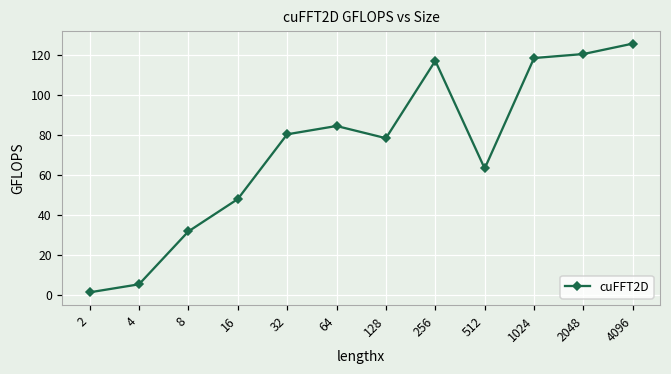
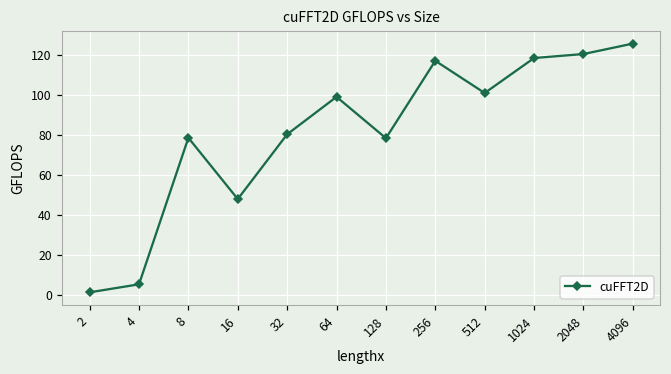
  {
    "2": 1,
    "4": 5,
-   "8": 32,
+   "8": 79,
    "16": 48,
    "32": 80,
-   "64": 84,
+   "64": 99,
    "128": 78,
    "256": 117,
-   "512": 63,
+   "512": 101,
    "1024": 118,
    "2048": 121,
    "4096": 126
  }
